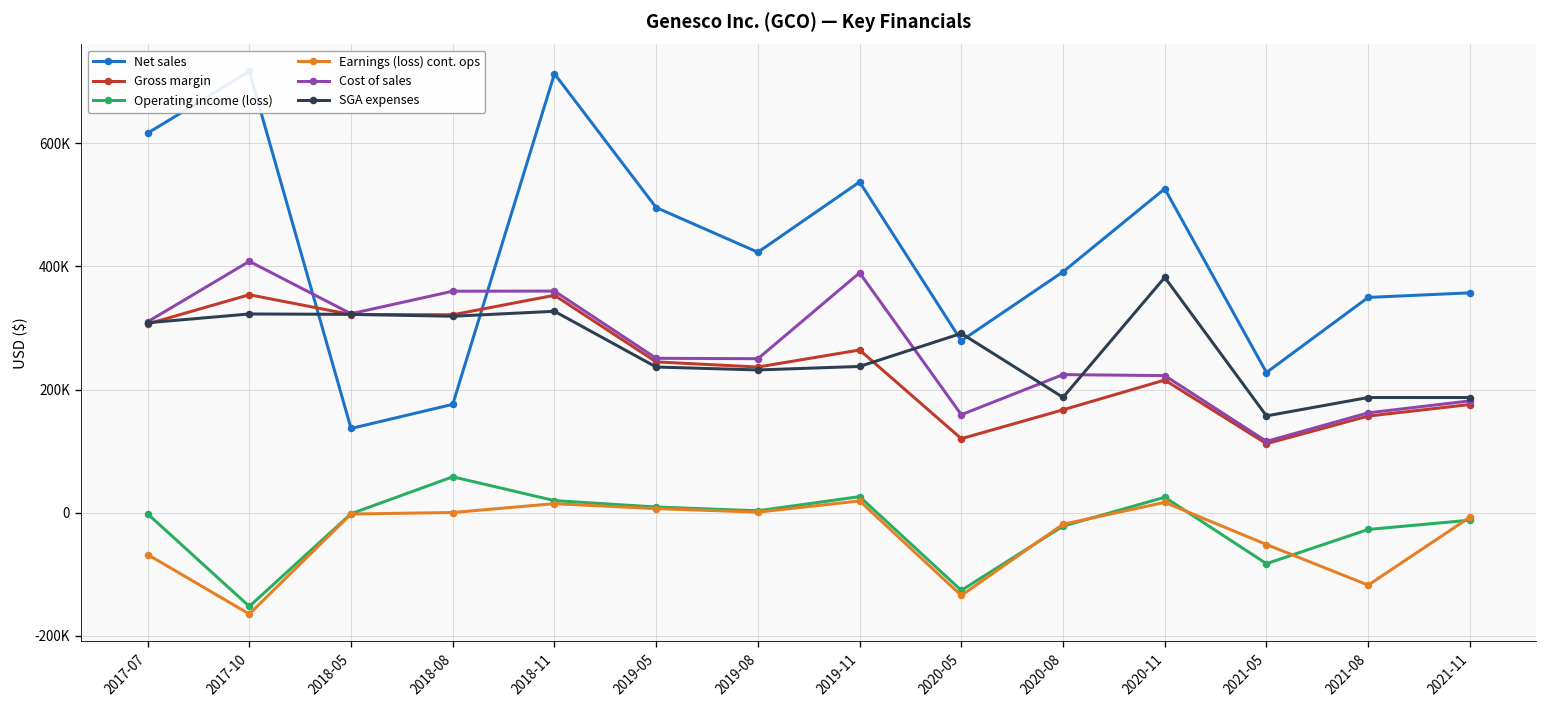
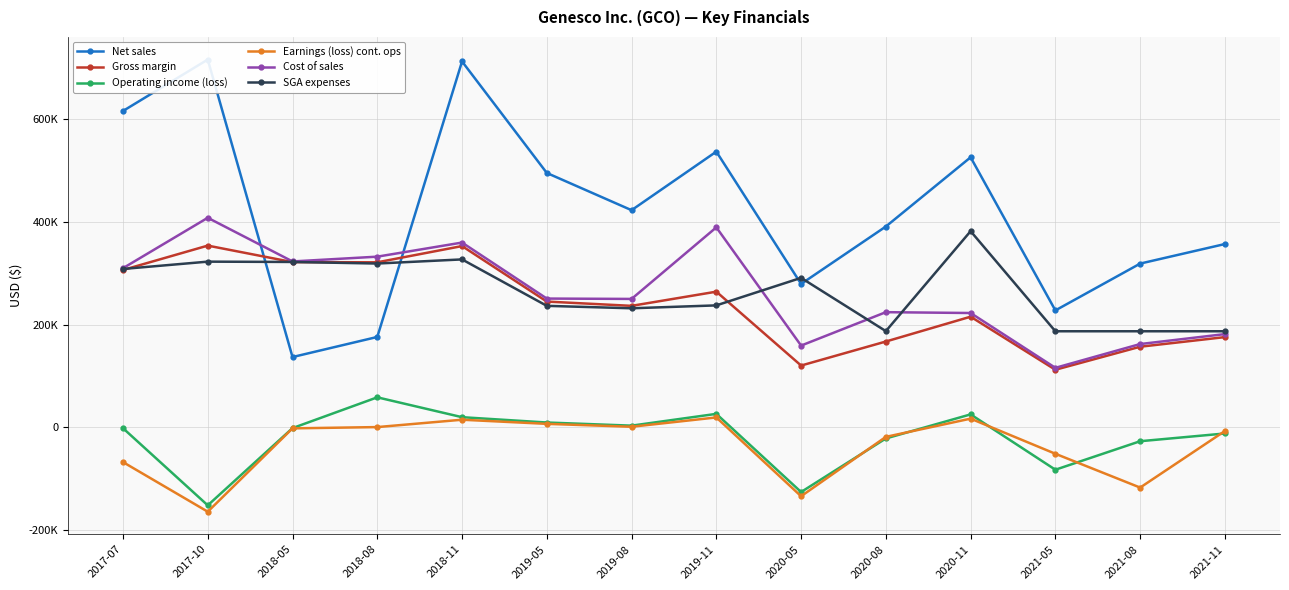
  {
    "Net sales": {
      "2017-07": 620000,
      "2018-05": 140000,
      "2018-08": 180000,
      "2018-11": 710000,
      "2019-05": 500000,
      "2019-08": 420000,
      "2019-11": 540000,
      "2020-05": 280000,
      "2020-08": 390000,
      "2020-11": 530000,
      "2021-05": 230000,
-     "2021-08": 350000,
+     "2021-08": 320000,
      "2021-11": 360000
    },
    "Gross margin": {
      "2017-10": 350000,
      "2018-11": 350000,
      "2019-05": 240000,
      "2019-11": 260000,
      "2020-05": 120000,
      "2020-08": 170000,
      "2020-11": 220000,
      "2021-08": 160000,
      "2021-11": 180000
    },
    "Operating income (loss)": {
      "2017-07": 0,
      "2017-10": -150000,
      "2018-08": 60000,
      "2019-11": 30000,
      "2020-05": -130000,
      "2020-11": 20000,
      "2021-05": -80000,
      "2021-08": -30000
    },
    "Earnings (loss) cont. ops": {
      "2017-07": -70000,
      "2017-10": -160000,
      "2018-08": 0,
      "2019-11": 20000,
      "2020-05": -130000,
      "2020-11": 20000,
      "2021-05": -50000,
      "2021-08": -120000
    },
    "Cost of sales": {
      "2017-10": 410000,
-     "2018-08": 360000,
+     "2018-08": 330000,
      "2018-11": 360000,
      "2019-05": 250000,
      "2019-08": 250000,
      "2019-11": 390000,
      "2020-05": 160000,
      "2020-08": 220000,
      "2020-11": 220000,
      "2021-08": 160000,
      "2021-11": 180000
    },
    "SGA expenses": {
      "2017-10": 320000,
      "2018-11": 330000,
      "2019-05": 240000,
      "2019-11": 240000,
      "2020-05": 290000,
      "2020-08": 190000,
      "2020-11": 380000,
-     "2021-05": 160000,
+     "2021-05": 190000,
      "2021-08": 190000,
      "2021-11": 190000
    }
  }
